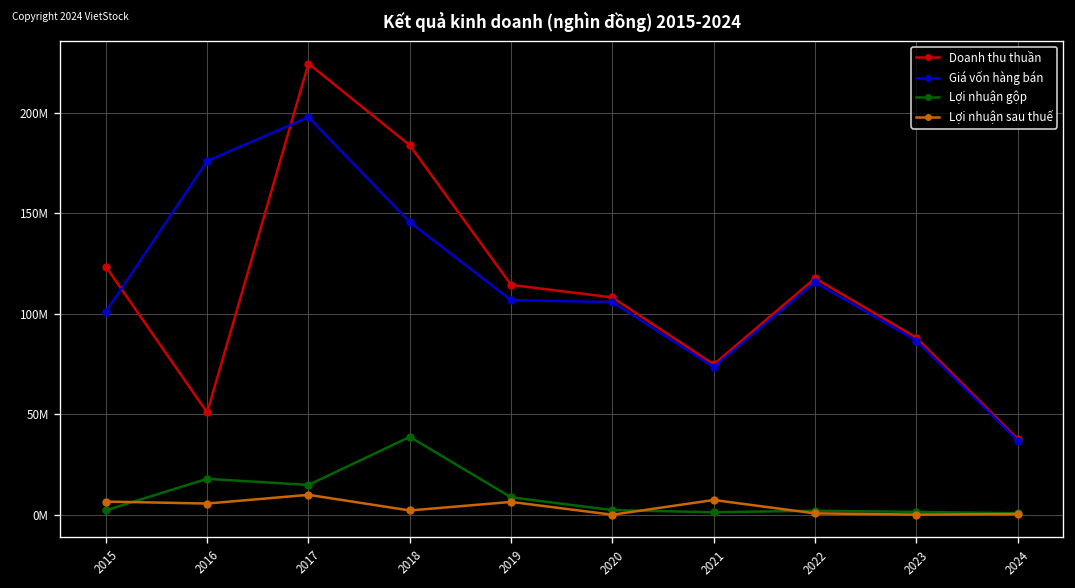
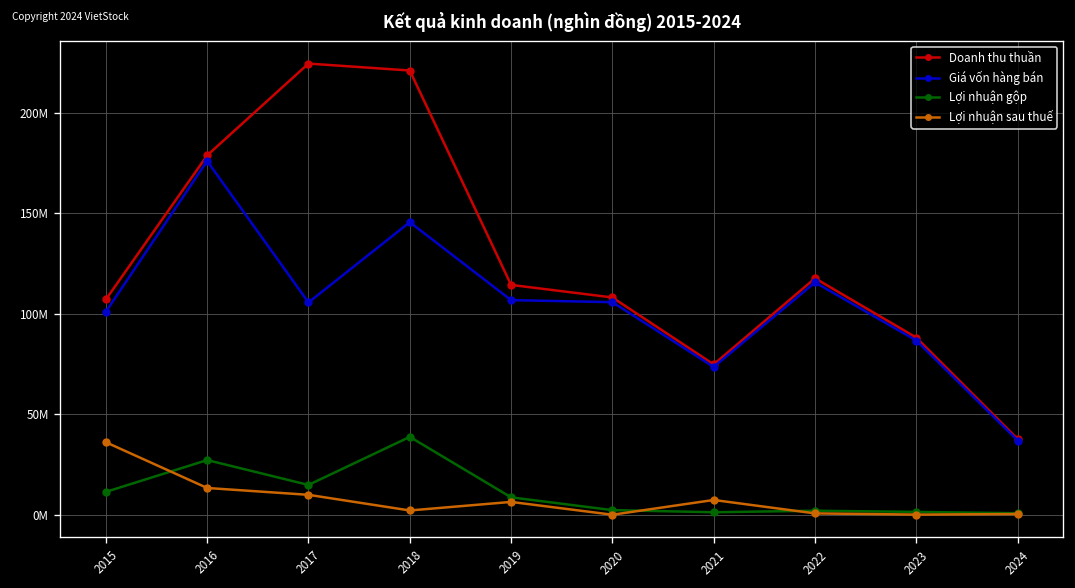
  {
    "Doanh thu thuần": {
-     "2015": 124000000,
-     "2016": 51000000,
+     "2015": 107000000,
+     "2016": 179000000,
      "2017": 225000000,
-     "2018": 184000000,
+     "2018": 221000000,
      "2019": 114000000,
      "2020": 108000000,
      "2022": 118000000
    },
    "Giá vốn hàng bán": {
      "2015": 101000000,
      "2016": 176000000,
-     "2017": 198000000,
+     "2017": 106000000,
      "2018": 146000000,
      "2019": 107000000,
      "2020": 106000000,
      "2022": 116000000
    },
    "Lợi nhuận gộp": {
-     "2015": 2000000,
-     "2016": 18000000,
+     "2015": 11000000,
+     "2016": 27000000,
      "2017": 15000000,
      "2018": 39000000,
      "2019": 9000000,
      "2020": 2000000,
      "2021": 1000000
    },
    "Lợi nhuận sau thuế": {
-     "2015": 7000000,
-     "2016": 6000000,
+     "2015": 36000000,
+     "2016": 13000000,
      "2017": 10000000,
      "2018": 2000000,
      "2019": 6000000,
      "2020": 0,
      "2021": 7000000
    }
  }
